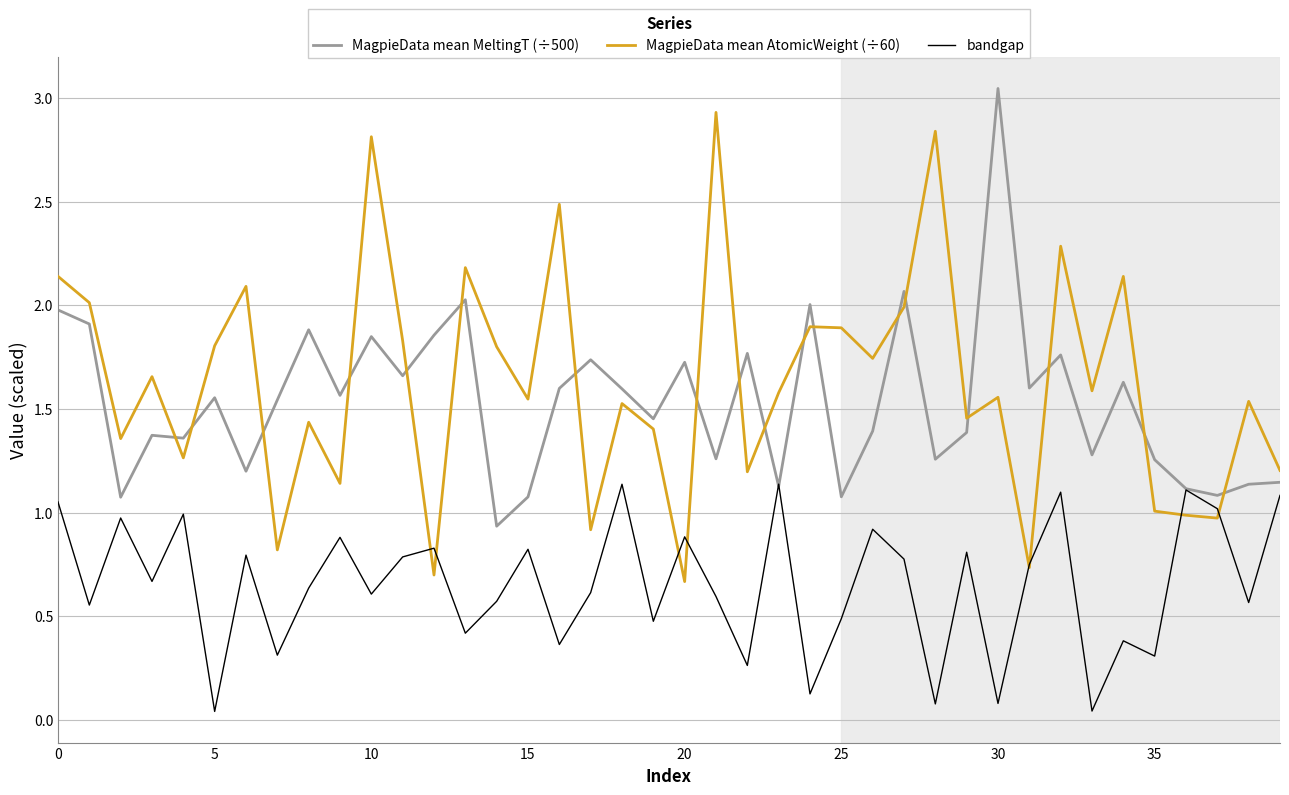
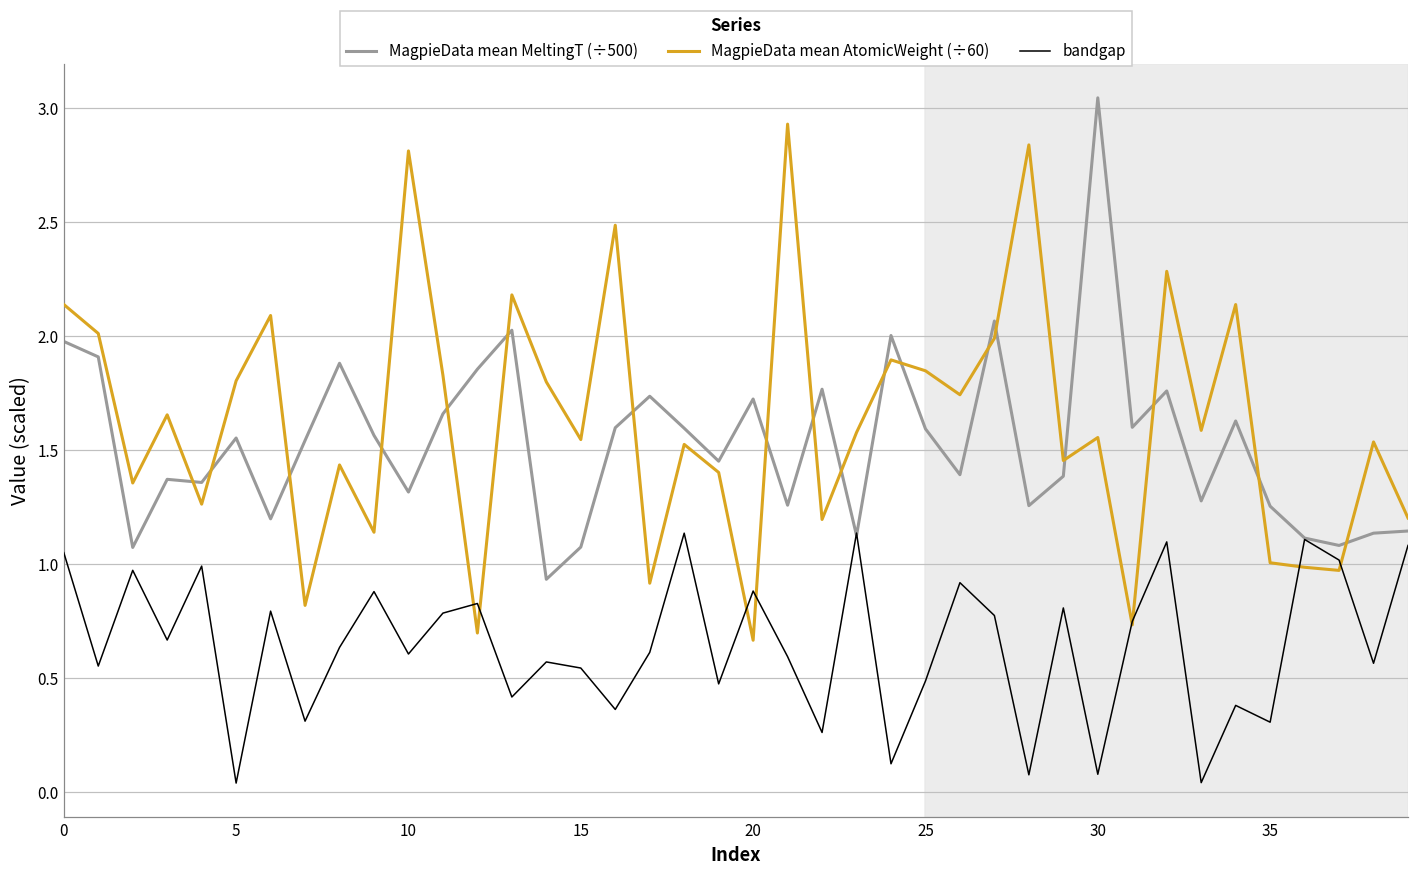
  {
    "MagpieData mean MeltingT (÷500)": {
      "0": 1.98,
      "5": 1.55,
-     "10": 1.85,
+     "10": 1.32,
      "15": 1.08,
      "20": 1.73,
-     "25": 1.08,
+     "25": 1.59,
      "30": 3.05,
      "35": 1.25
    },
    "MagpieData mean AtomicWeight (÷60)": {
      "0": 2.14,
      "5": 1.80,
      "10": 2.81,
      "15": 1.55,
      "20": 0.67,
-     "25": 1.89,
+     "25": 1.85,
      "30": 1.56,
      "35": 1.01
    },
    "bandgap": {
      "0": 1.05,
      "5": 0.04,
      "10": 0.61,
-     "15": 0.82,
+     "15": 0.54,
      "20": 0.88,
      "25": 0.49,
      "30": 0.08,
      "35": 0.31
    }
  }
